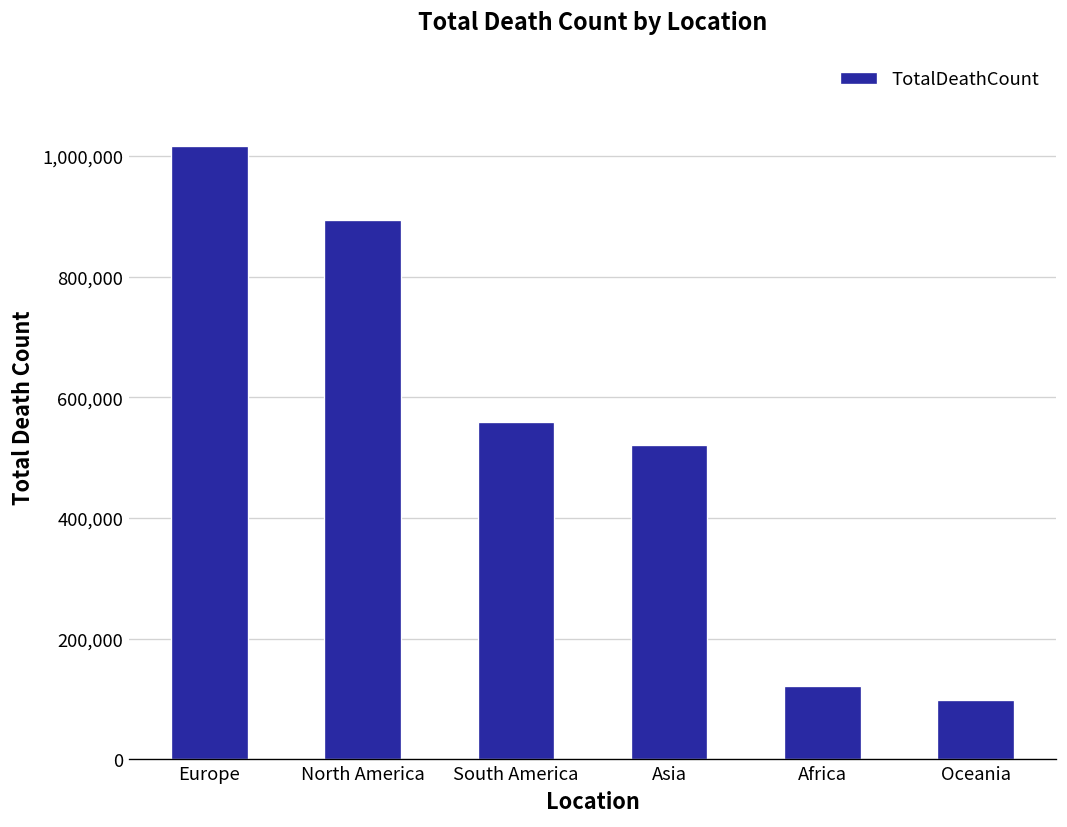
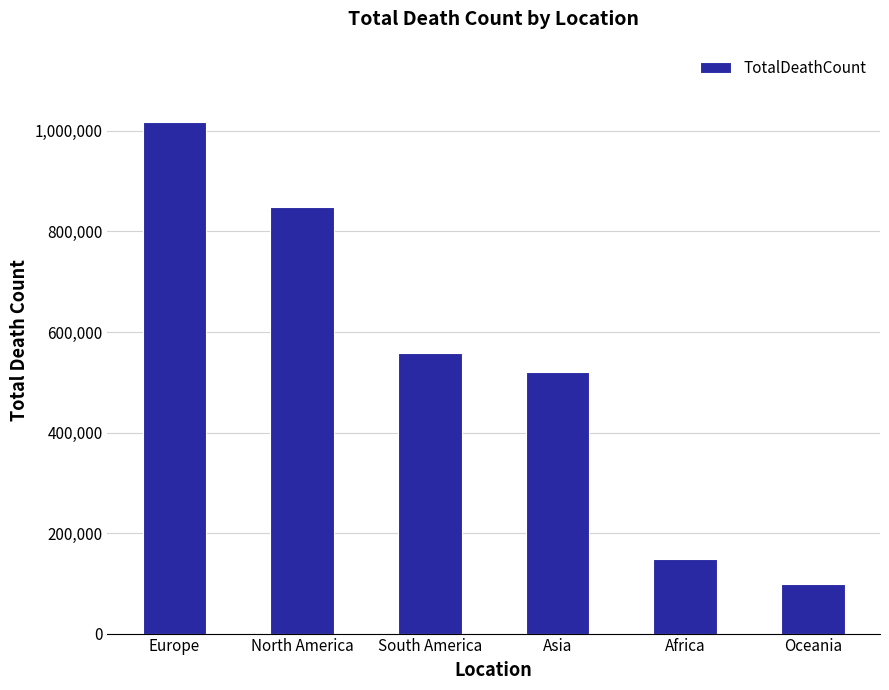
  {
    "Europe": "1,020,000",
-   "North America": "890,000",
+   "North America": "850,000",
    "South America": "560,000",
    "Asia": "520,000",
-   "Africa": "120,000",
+   "Africa": "150,000",
    "Oceania": "100,000"
  }
